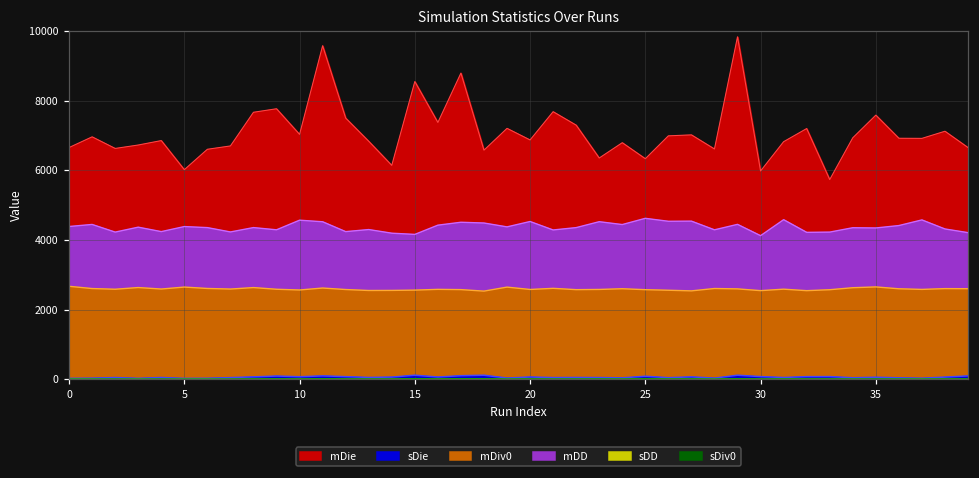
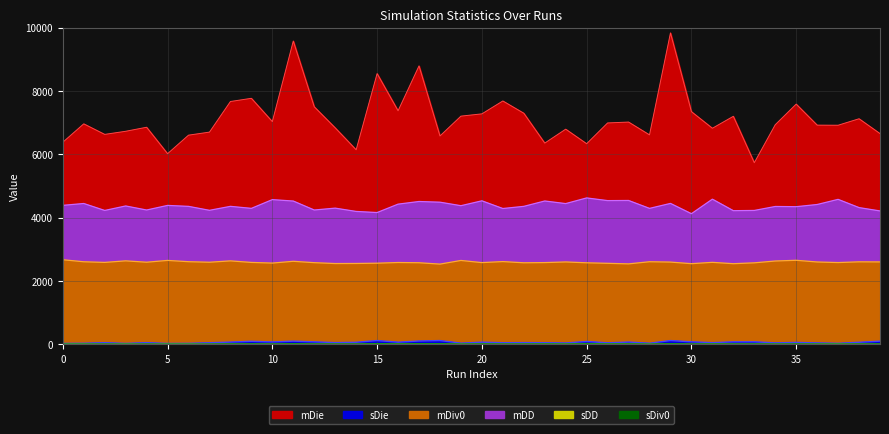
  {
    "mDie": {
-     "0": 6700,
+     "0": 6400,
      "5": 6000,
      "10": 7000,
      "15": 8600,
-     "20": 6900,
+     "20": 7300,
      "25": 6300,
-     "30": 6000,
+     "30": 7300,
      "35": 7600
    },
    "mDD": {
      "0": 4400,
      "5": 4400,
      "10": 4600,
      "15": 4200,
      "20": 4500,
      "25": 4600,
      "30": 4100,
      "35": 4300
    },
    "mDiv0": {
      "0": 2700,
      "5": 2700,
      "10": 2600,
      "15": 2600,
      "20": 2600,
      "25": 2600,
      "30": 2500,
      "35": 2700
    },
    "sDie": {
      "15": 100
    }
  }
